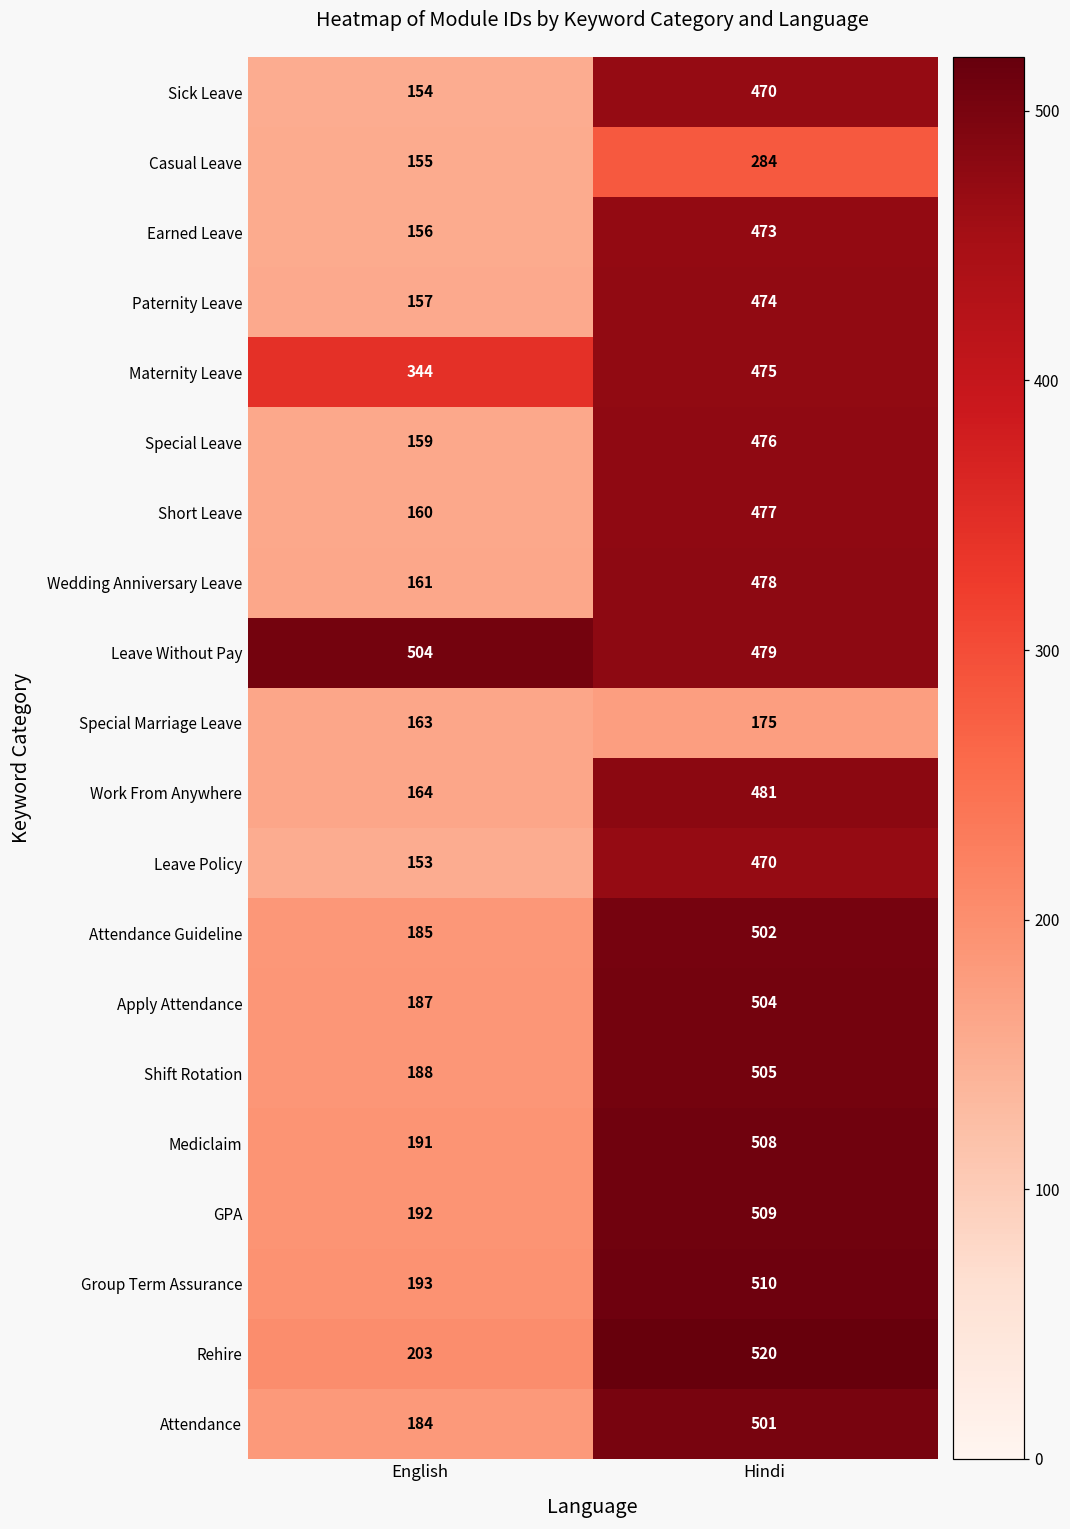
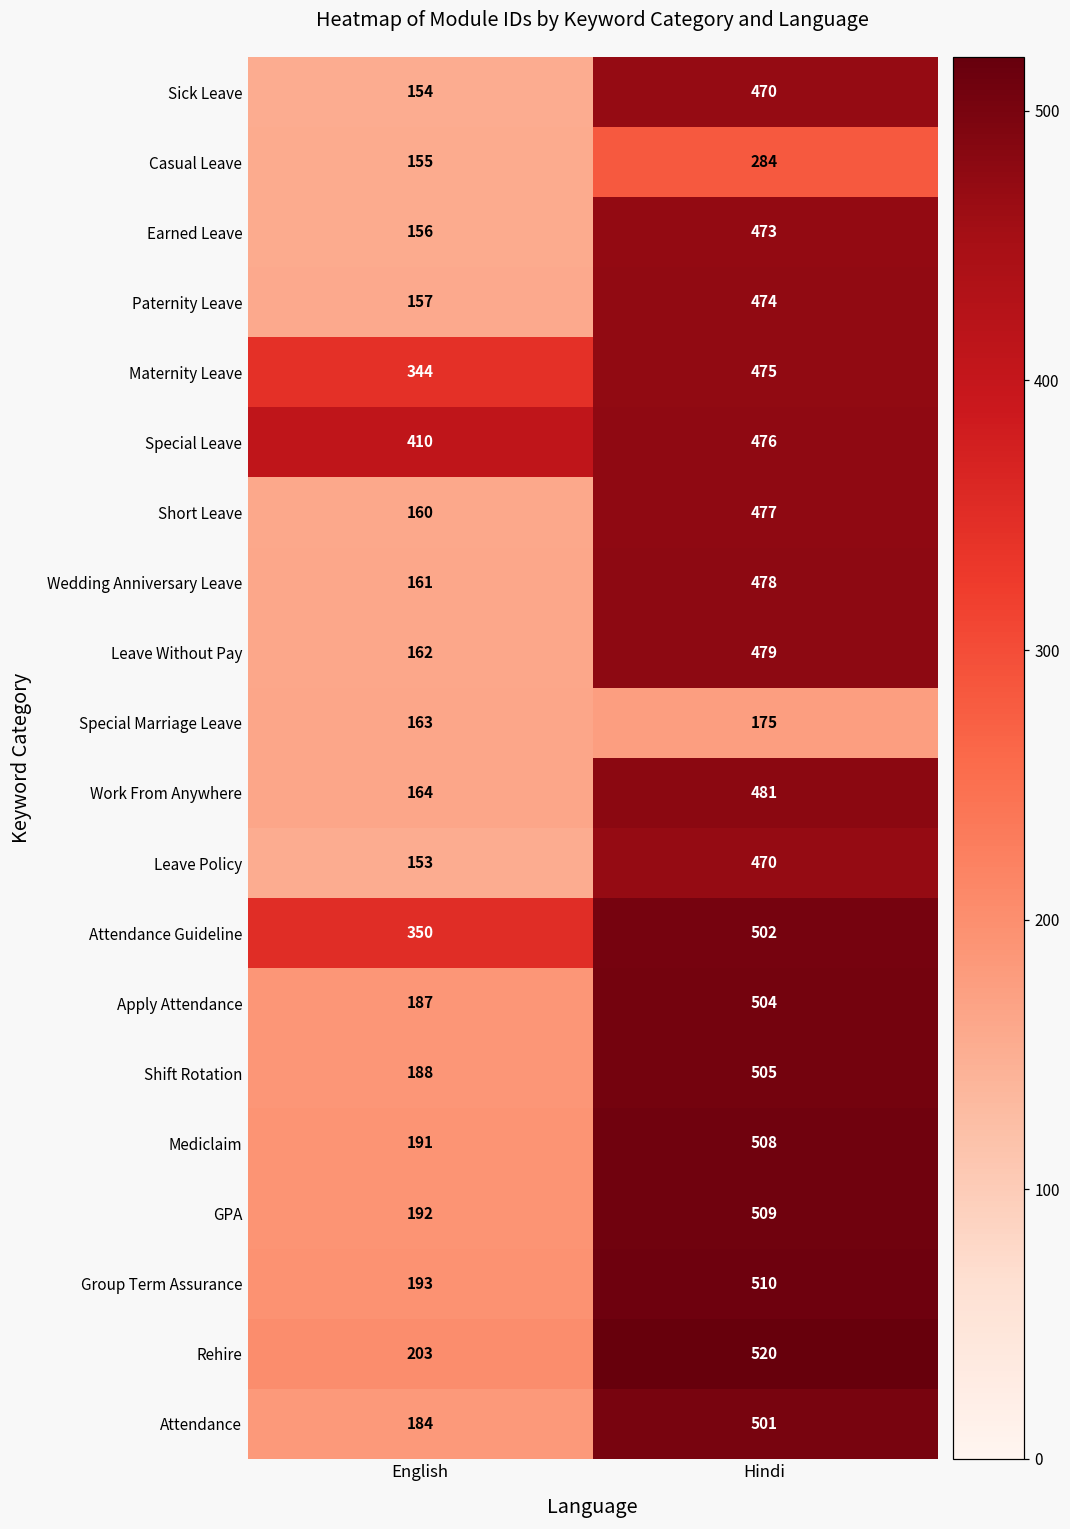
  {
    "Sick Leave": {
      "English": 154,
      "Hindi": 470
    },
    "Casual Leave": {
      "English": 155,
      "Hindi": 284
    },
    "Earned Leave": {
      "English": 156,
      "Hindi": 473
    },
    "Paternity Leave": {
      "English": 157,
      "Hindi": 474
    },
    "Maternity Leave": {
      "English": 344,
      "Hindi": 475
    },
    "Special Leave": {
-     "English": 159,
+     "English": 410,
      "Hindi": 476
    },
    "Short Leave": {
      "English": 160,
      "Hindi": 477
    },
    "Wedding Anniversary Leave": {
      "English": 161,
      "Hindi": 478
    },
    "Leave Without Pay": {
-     "English": 504,
+     "English": 162,
      "Hindi": 479
    },
    "Special Marriage Leave": {
      "English": 163,
      "Hindi": 175
    },
    "Work From Anywhere": {
      "English": 164,
      "Hindi": 481
    },
    "Leave Policy": {
      "English": 153,
      "Hindi": 470
    },
    "Attendance Guideline": {
-     "English": 185,
+     "English": 350,
      "Hindi": 502
    },
    "Apply Attendance": {
      "English": 187,
      "Hindi": 504
    },
    "Shift Rotation": {
      "English": 188,
      "Hindi": 505
    },
    "Mediclaim": {
      "English": 191,
      "Hindi": 508
    },
    "GPA": {
      "English": 192,
      "Hindi": 509
    },
    "Group Term Assurance": {
      "English": 193,
      "Hindi": 510
    },
    "Rehire": {
      "English": 203,
      "Hindi": 520
    },
    "Attendance": {
      "English": 184,
      "Hindi": 501
    }
  }
